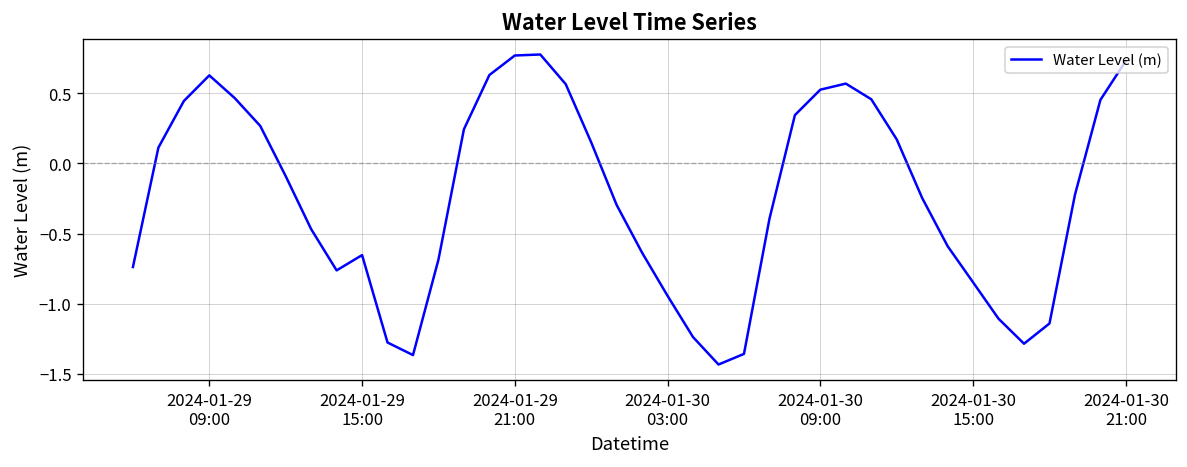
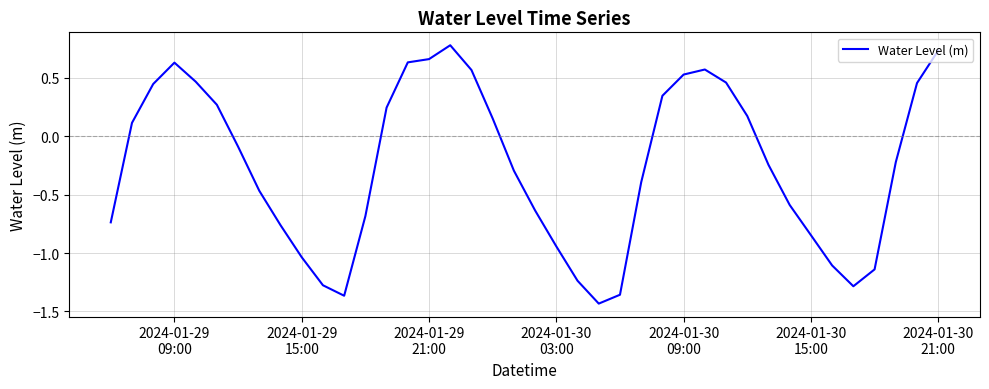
  {
    "2024-01-29 09:00": 0.63,
-   "2024-01-29 15:00": -0.65,
-   "2024-01-29 21:00": 0.77,
+   "2024-01-29 15:00": -1.04,
+   "2024-01-29 21:00": 0.66,
    "2024-01-30 03:00": -0.94,
    "2024-01-30 09:00": 0.53,
    "2024-01-30 15:00": -0.85
  }
